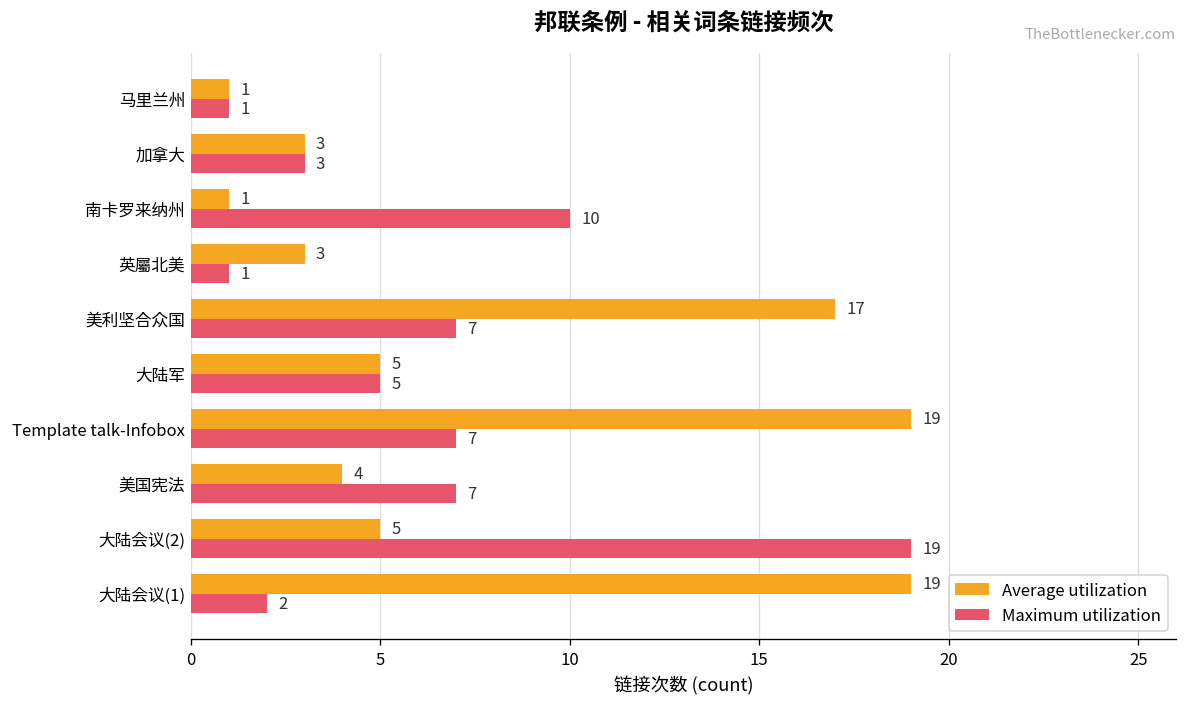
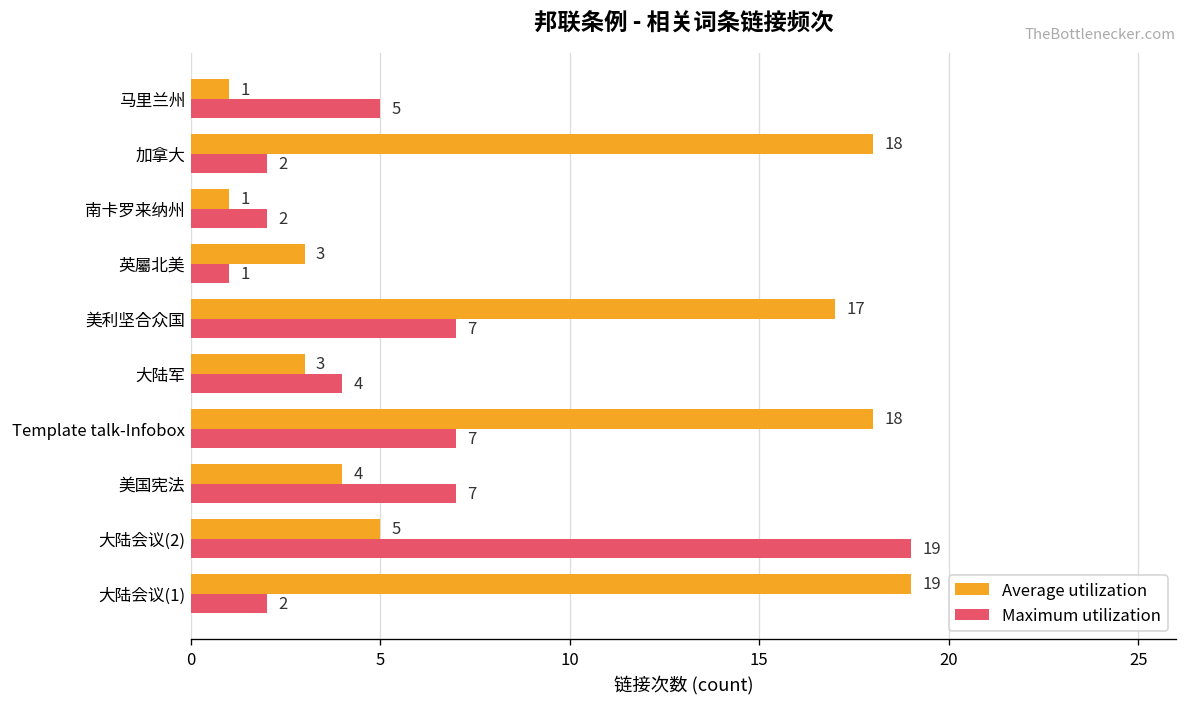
  {
    "Average utilization": {
      "马里兰州": 1,
-     "加拿大": 3,
+     "加拿大": 18,
      "南卡罗来纳州": 1,
      "英屬北美": 3,
      "美利坚合众国": 17,
-     "大陆军": 5,
-     "Template talk-Infobox": 19,
+     "大陆军": 3,
+     "Template talk-Infobox": 18,
      "美国宪法": 4,
      "大陆会议(2)": 5,
      "大陆会议(1)": 19
    },
    "Maximum utilization": {
-     "马里兰州": 1,
-     "加拿大": 3,
-     "南卡罗来纳州": 10,
+     "马里兰州": 5,
+     "加拿大": 2,
+     "南卡罗来纳州": 2,
      "英屬北美": 1,
      "美利坚合众国": 7,
-     "大陆军": 5,
+     "大陆军": 4,
      "Template talk-Infobox": 7,
      "美国宪法": 7,
      "大陆会议(2)": 19,
      "大陆会议(1)": 2
    }
  }
